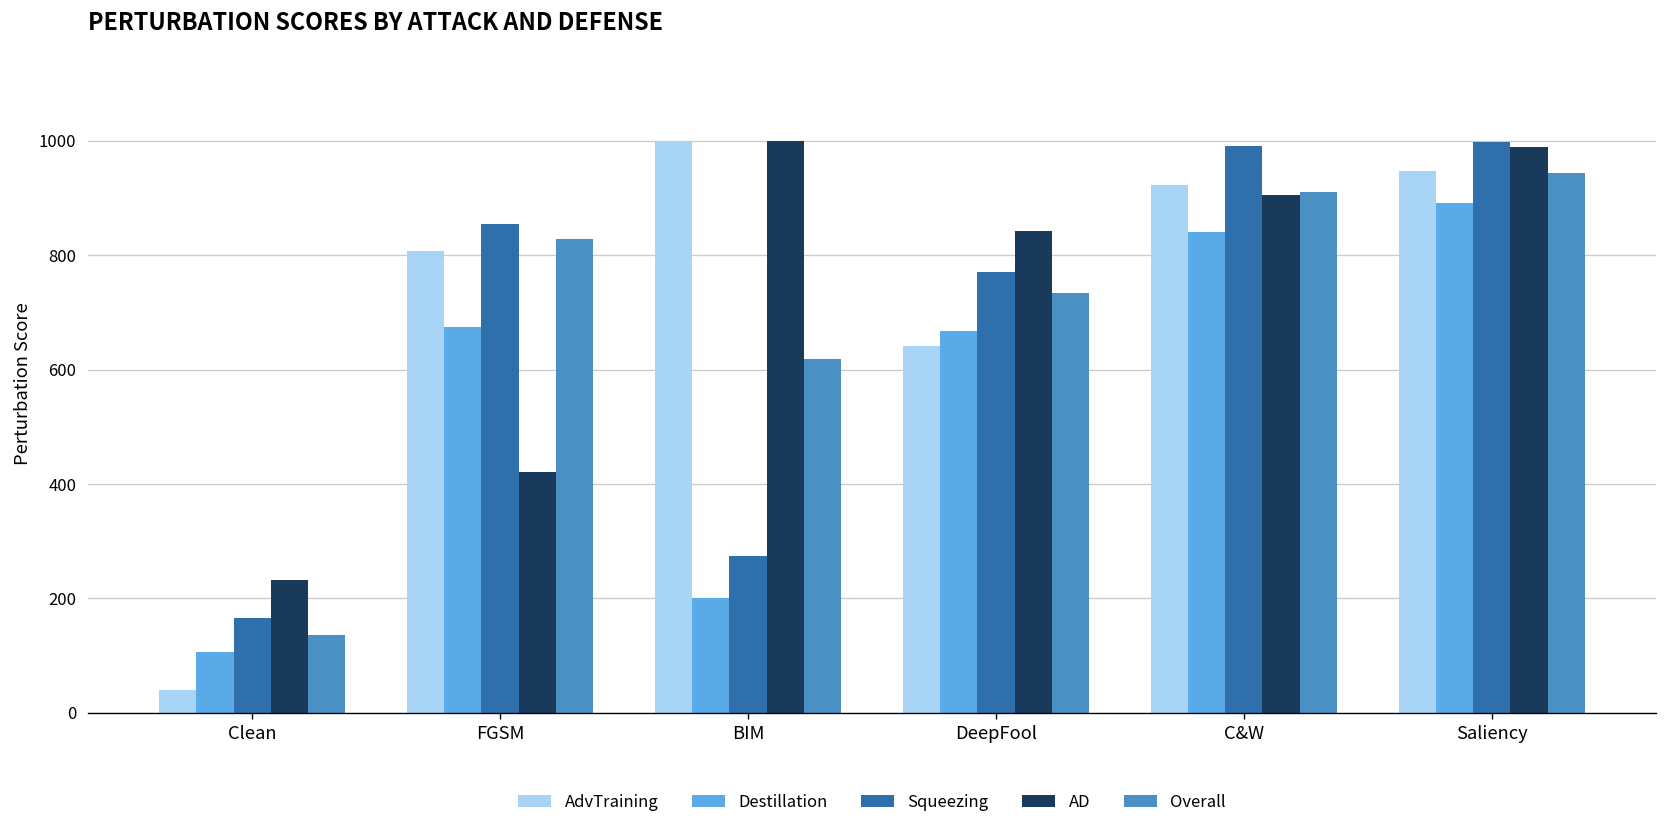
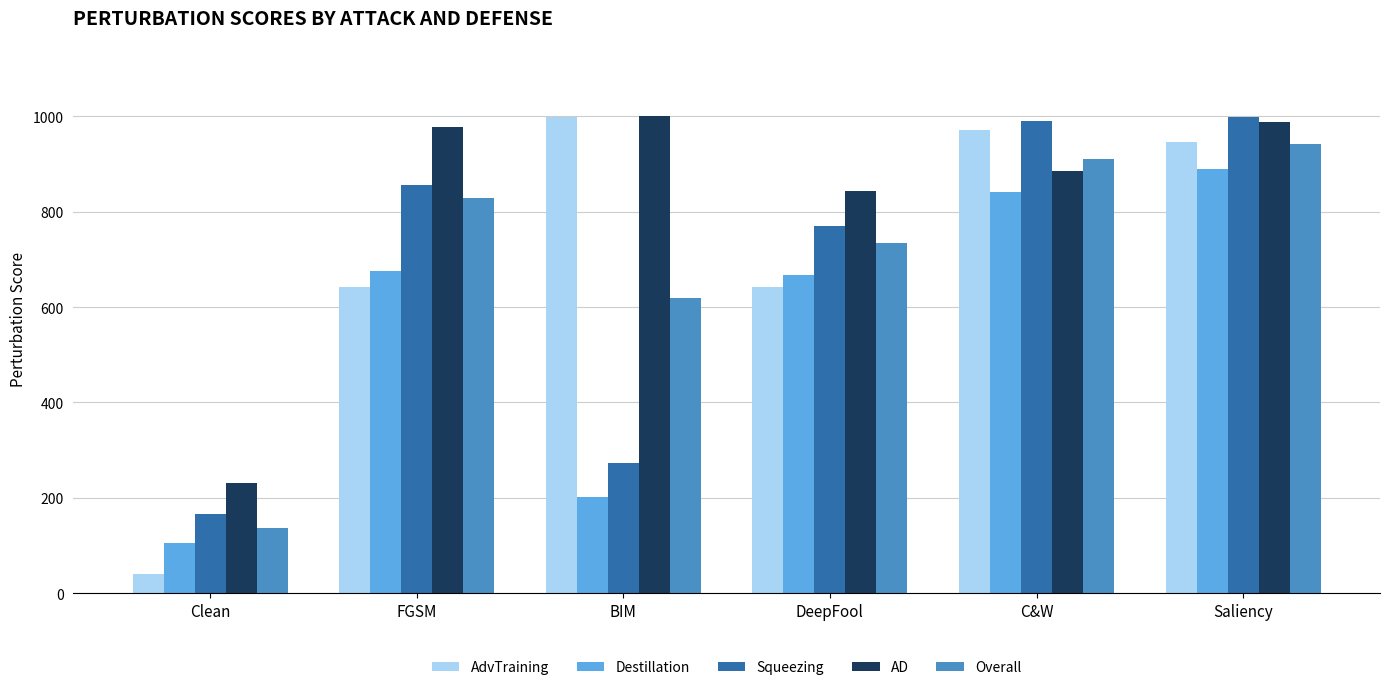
  {
    "AdvTraining": {
      "Clean": 40,
-     "FGSM": 810,
+     "FGSM": 640,
      "BIM": 1000,
      "DeepFool": 640,
-     "C&W": 920,
+     "C&W": 970,
      "Saliency": 950
    },
    "AD": {
      "Clean": 230,
-     "FGSM": 420,
+     "FGSM": 980,
      "BIM": 1000,
      "DeepFool": 840,
-     "C&W": 900,
+     "C&W": 890,
      "Saliency": 990
    }
  }
